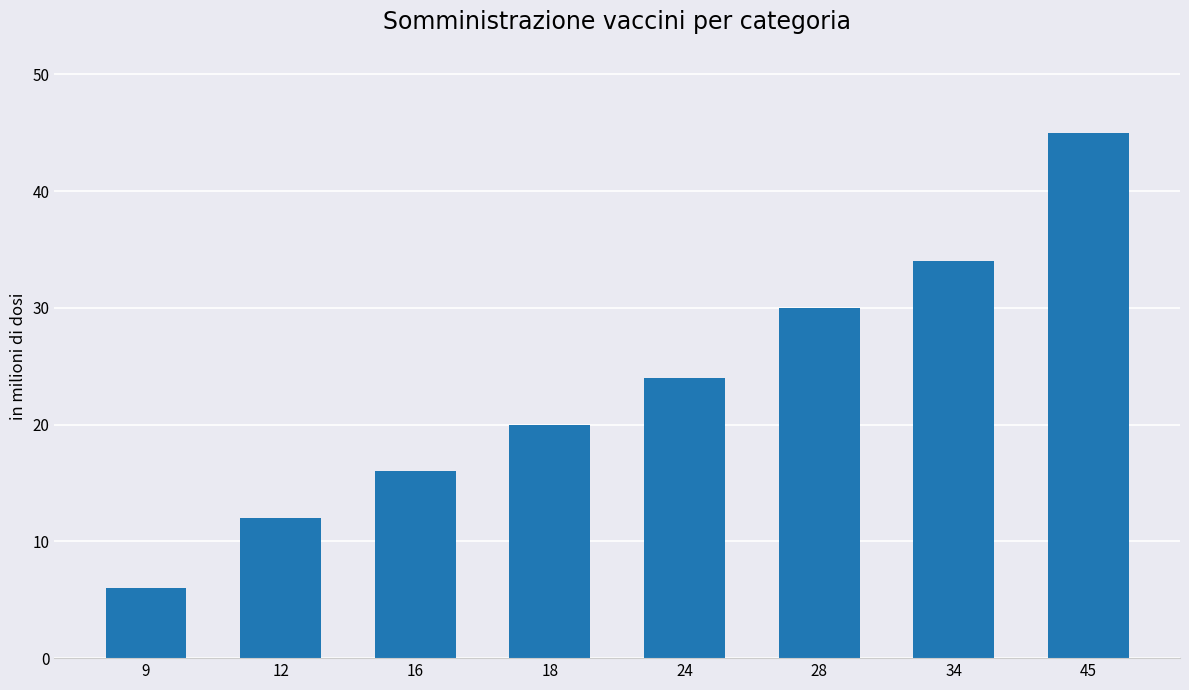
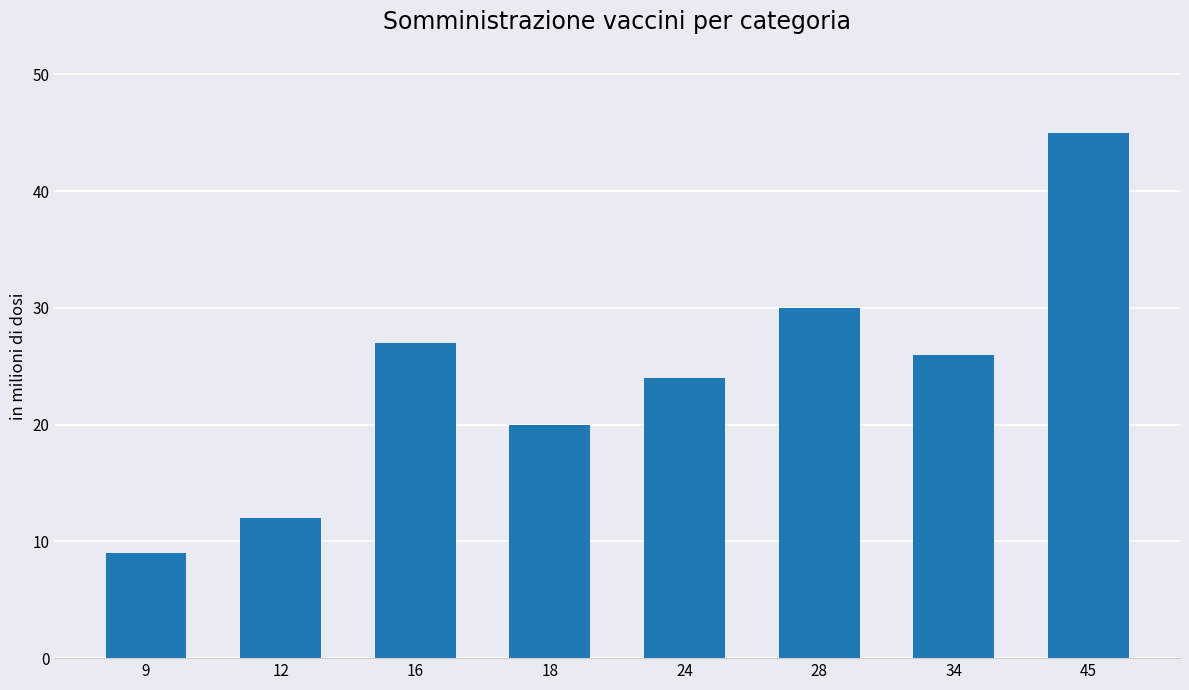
  {
-   "9": 6,
+   "9": 9,
    "12": 12,
-   "16": 16,
+   "16": 27,
    "18": 20,
    "24": 24,
    "28": 30,
-   "34": 34,
+   "34": 26,
    "45": 45
  }
